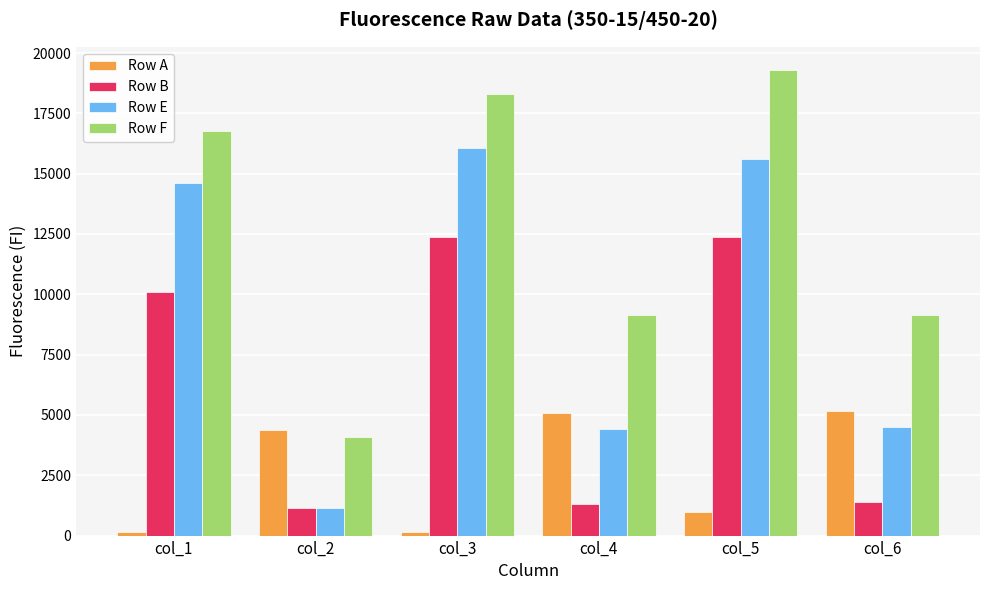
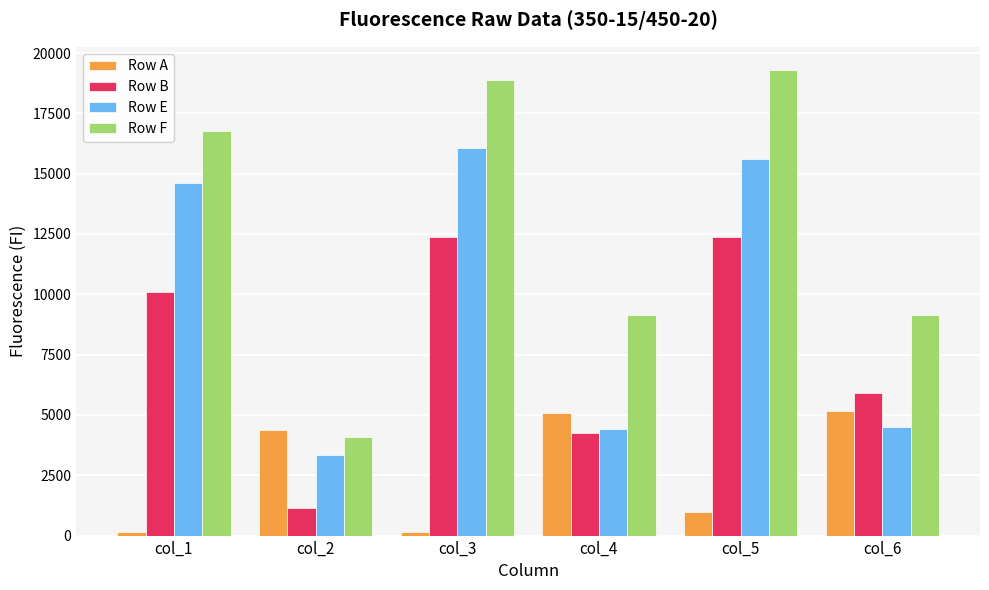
  {
    "Row A": {
      "col_1": 100,
      "col_2": 4400,
      "col_3": 100,
      "col_4": 5100,
      "col_5": 1000,
      "col_6": 5100
    },
    "Row B": {
      "col_1": 10100,
      "col_2": 1200,
      "col_3": 12400,
-     "col_4": 1300,
+     "col_4": 4200,
      "col_5": 12400,
-     "col_6": 1400
+     "col_6": 5900
    },
    "Row E": {
      "col_1": 14600,
-     "col_2": 1200,
+     "col_2": 3300,
      "col_3": 16100,
      "col_4": 4400,
      "col_5": 15600,
      "col_6": 4500
    },
    "Row F": {
      "col_1": 16800,
      "col_2": 4100,
-     "col_3": 18300,
+     "col_3": 18900,
      "col_4": 9200,
      "col_5": 19300,
      "col_6": 9200
    }
  }
